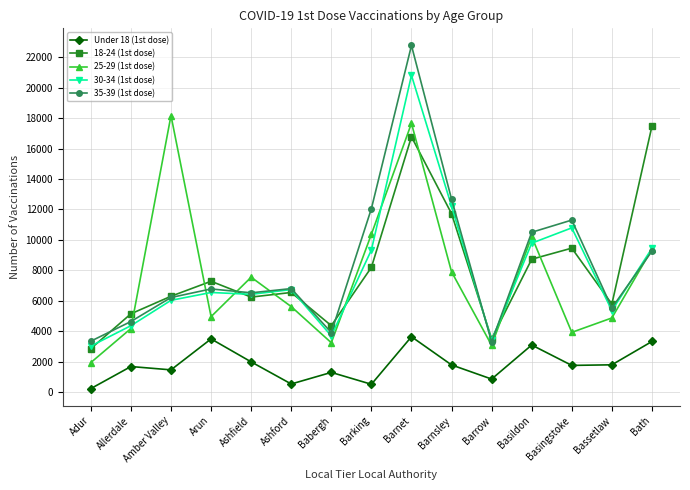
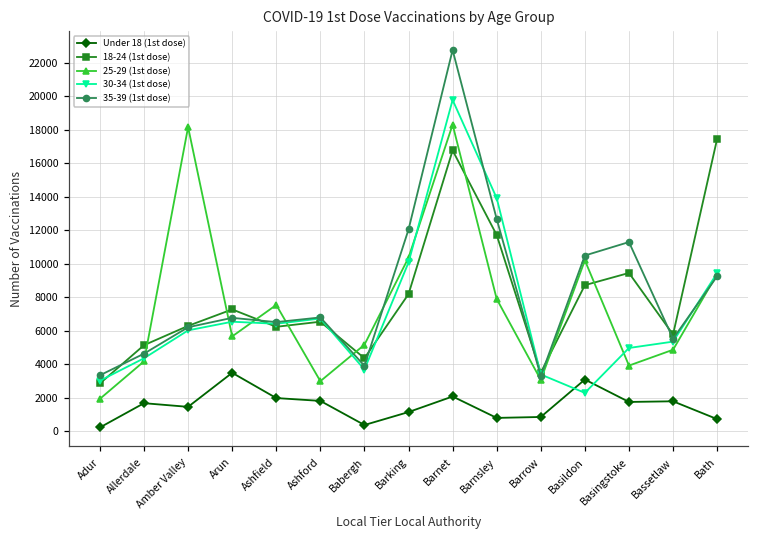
  {
    "Under 18 (1st dose)": {
      "Adur": 200,
      "Allerdale": 1700,
      "Amber Valley": 1500,
      "Arun": 3500,
      "Ashfield": 2000,
-     "Ashford": 500,
-     "Babergh": 1300,
-     "Barking": 500,
-     "Barnet": 3600,
-     "Barnsley": 1800,
+     "Ashford": 1800,
+     "Babergh": 400,
+     "Barking": 1100,
+     "Barnet": 2100,
+     "Barnsley": 800,
      "Barrow": 900,
      "Basildon": 3100,
      "Basingstoke": 1700,
      "Bassetlaw": 1800,
-     "Bath": 3300
+     "Bath": 700
    },
    "25-29 (1st dose)": {
      "Adur": 1900,
      "Allerdale": 4200,
      "Amber Valley": 18200,
-     "Arun": 5000,
+     "Arun": 5700,
      "Ashfield": 7500,
-     "Ashford": 5600,
-     "Babergh": 3200,
+     "Ashford": 3000,
+     "Babergh": 5200,
      "Barking": 10400,
-     "Barnet": 17700,
+     "Barnet": 18300,
      "Barnsley": 7900,
      "Barrow": 3100,
      "Basildon": 10200,
      "Basingstoke": 3900,
      "Bassetlaw": 4900
    },
    "30-34 (1st dose)": {
      "Allerdale": 4400,
      "Amber Valley": 6000,
      "Arun": 6500,
      "Babergh": 3700,
-     "Barking": 9300,
-     "Barnet": 20800,
-     "Barnsley": 12200,
-     "Basildon": 9800,
-     "Basingstoke": 10800,
+     "Barking": 10100,
+     "Barnet": 19800,
+     "Barnsley": 13900,
+     "Basildon": 2300,
+     "Basingstoke": 5000,
      "Bassetlaw": 5400
    }
  }
